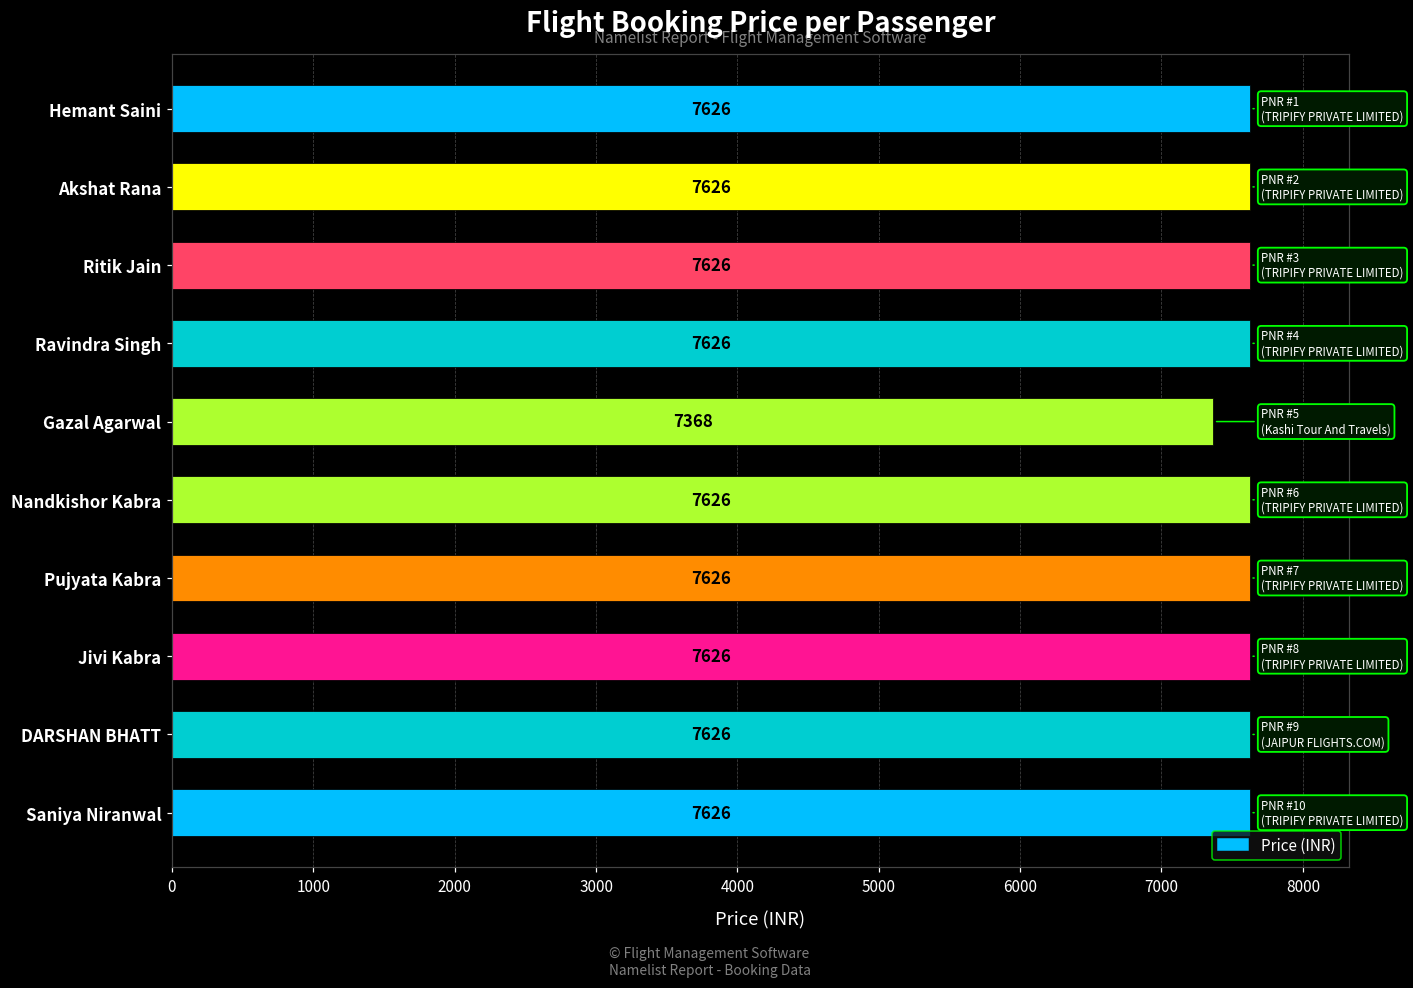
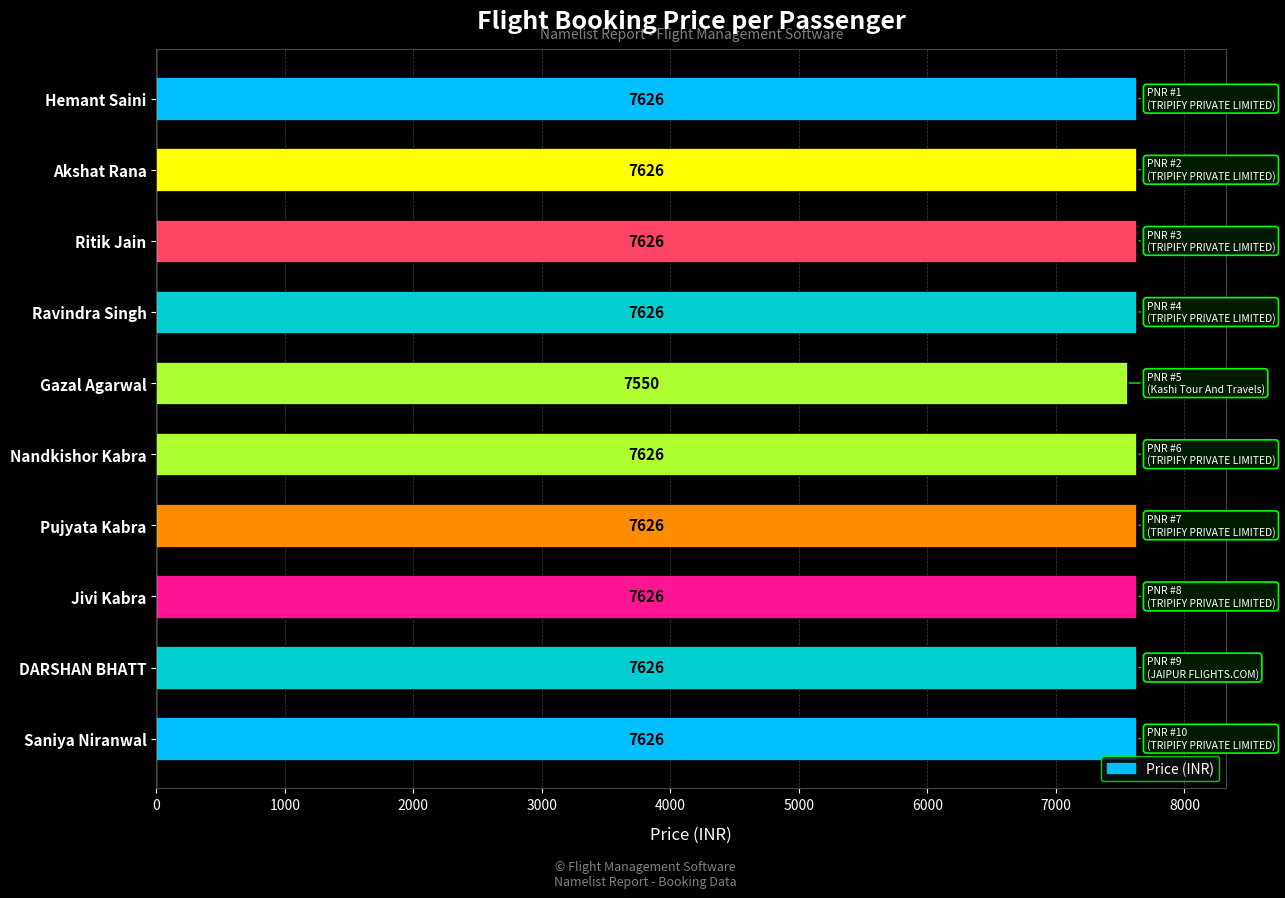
  {
-   "Gazal Agarwal": 7368
+   "Gazal Agarwal": 7550
  }
